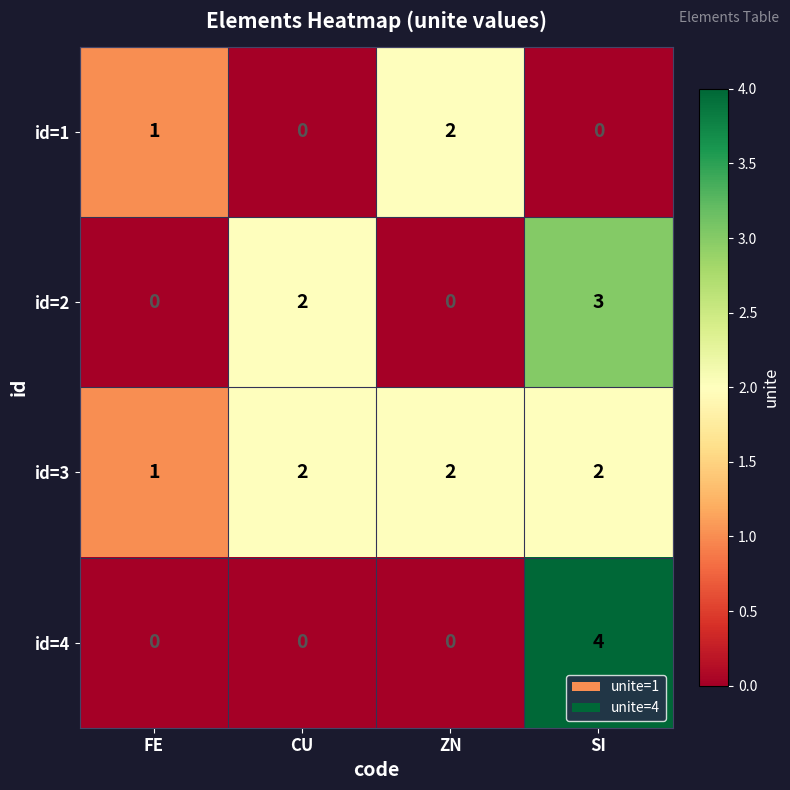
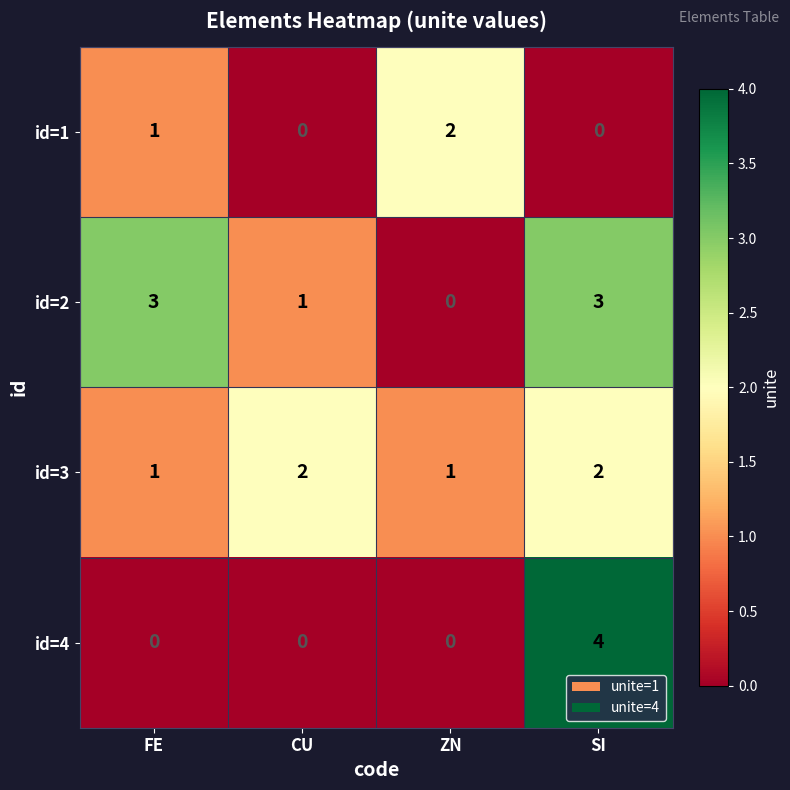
  {
    "id=1": {
      "FE": 1,
      "CU": 0,
      "ZN": 2,
      "SI": 0
    },
    "id=2": {
-     "FE": 0,
-     "CU": 2,
+     "FE": 3,
+     "CU": 1,
      "ZN": 0,
      "SI": 3
    },
    "id=3": {
      "FE": 1,
      "CU": 2,
-     "ZN": 2,
+     "ZN": 1,
      "SI": 2
    },
    "id=4": {
      "FE": 0,
      "CU": 0,
      "ZN": 0,
      "SI": 4
    }
  }
